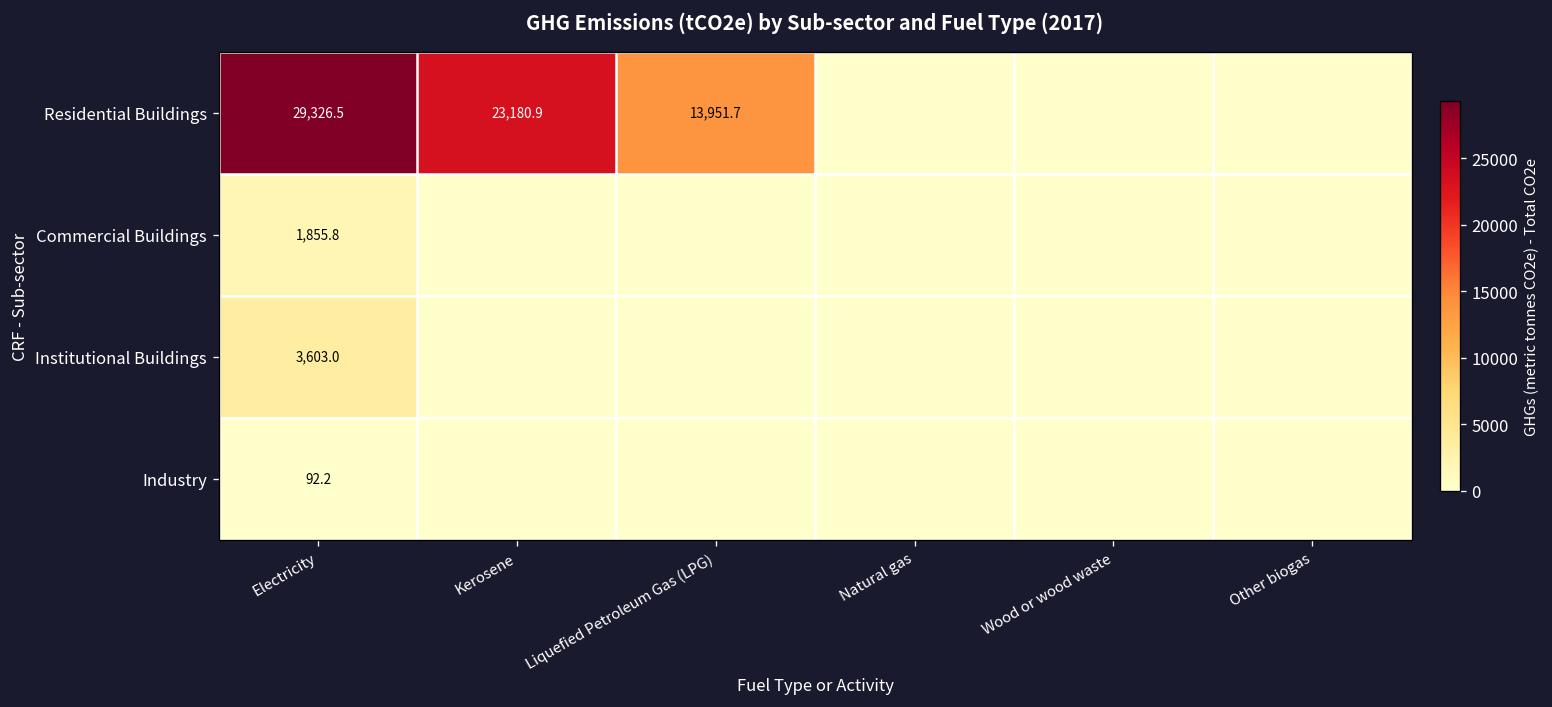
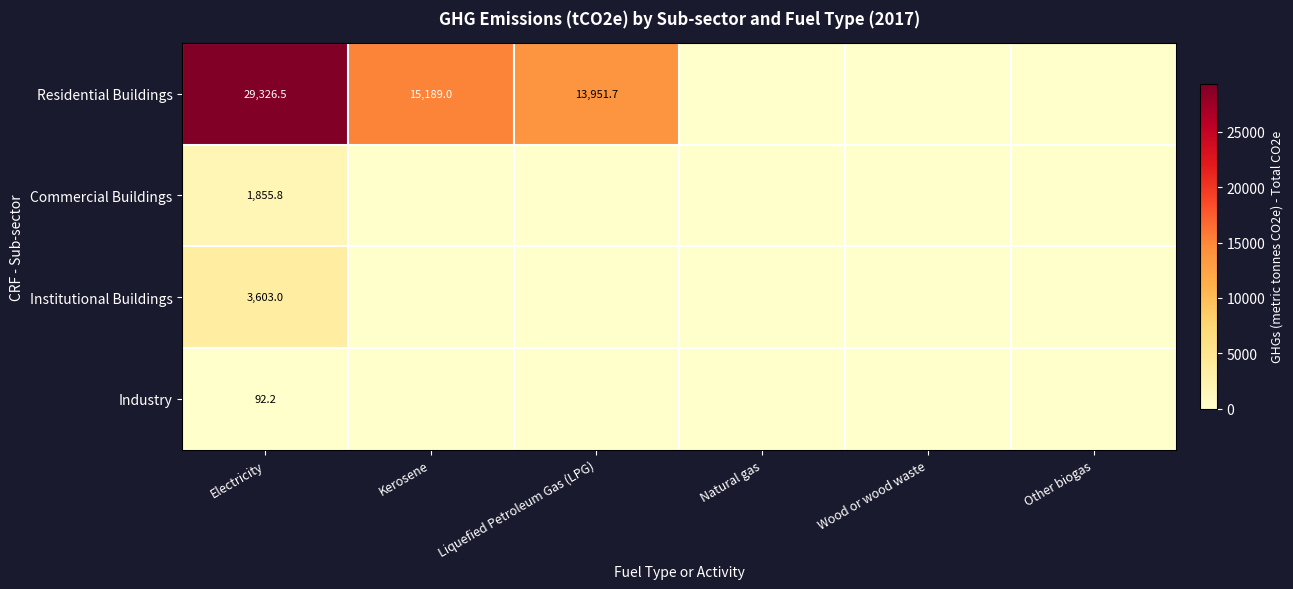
  {
    "Residential Buildings": {
      "Electricity": "29,326.5",
-     "Kerosene": "23,180.9",
+     "Kerosene": "15,189.0",
      "Liquefied Petroleum Gas (LPG)": "13,951.7"
    },
    "Commercial Buildings": {
      "Electricity": "1,855.8"
    },
    "Institutional Buildings": {
      "Electricity": "3,603.0"
    },
    "Industry": {
      "Electricity": "92.2"
    }
  }
